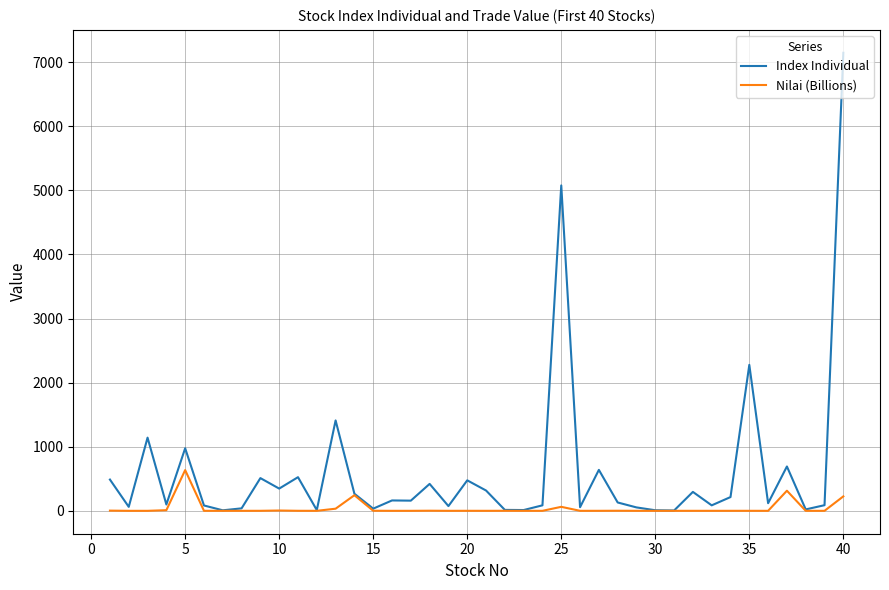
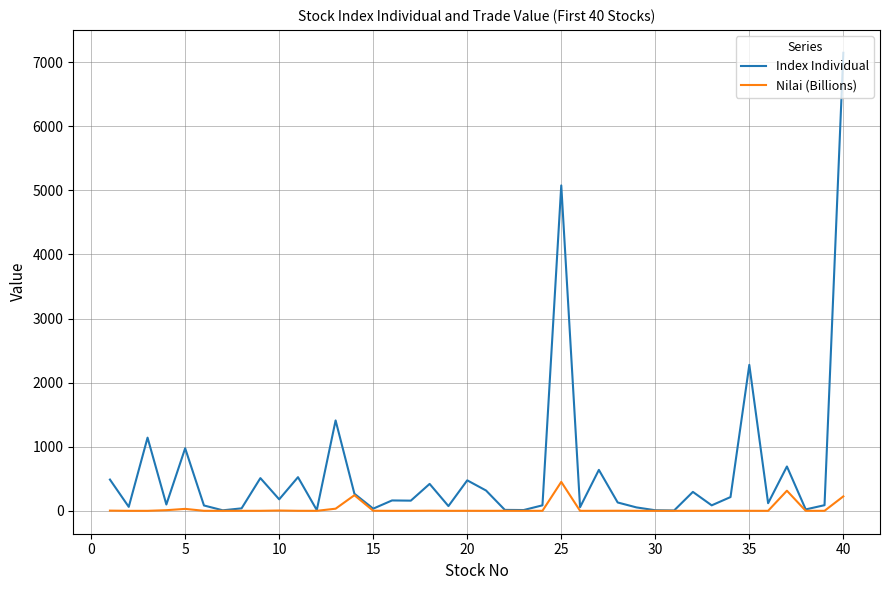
  {
    "Index Individual": {
      "5": 1000,
-     "10": 300,
+     "10": 200,
      "20": 500,
      "25": 5100,
      "35": 2300
    },
    "Nilai (Billions)": {
-     "5": 600,
+     "5": 0,
      "10": 0,
      "20": 0,
-     "25": 100,
+     "25": 500,
      "35": 0,
      "40": 200
    }
  }
